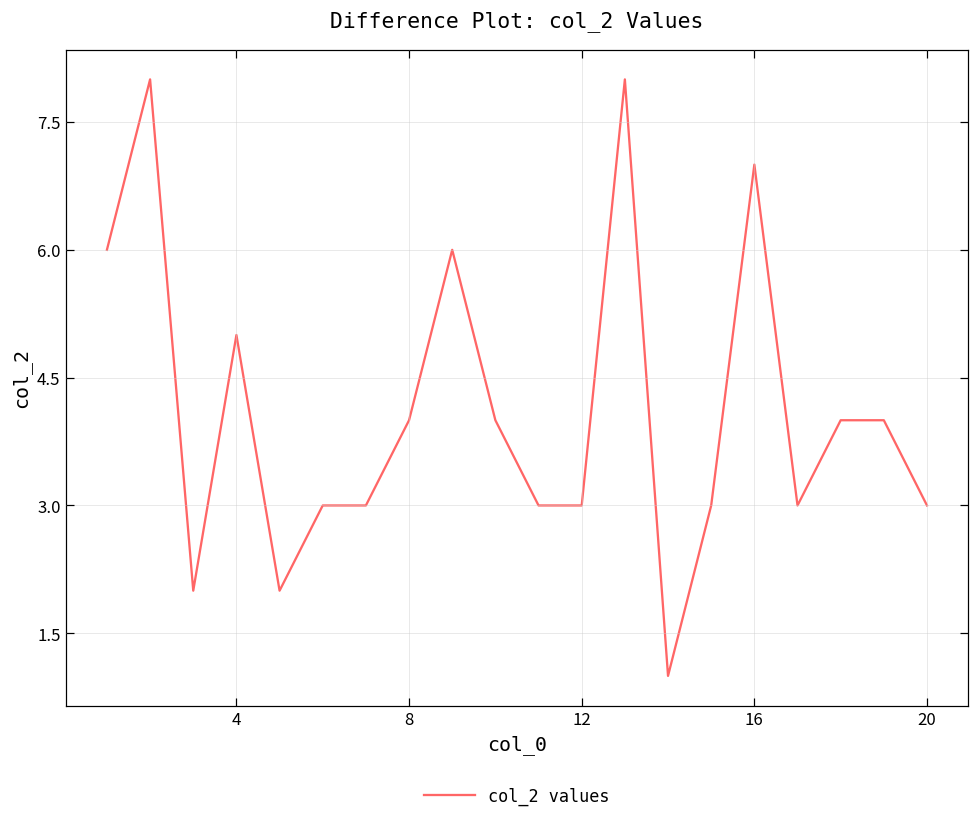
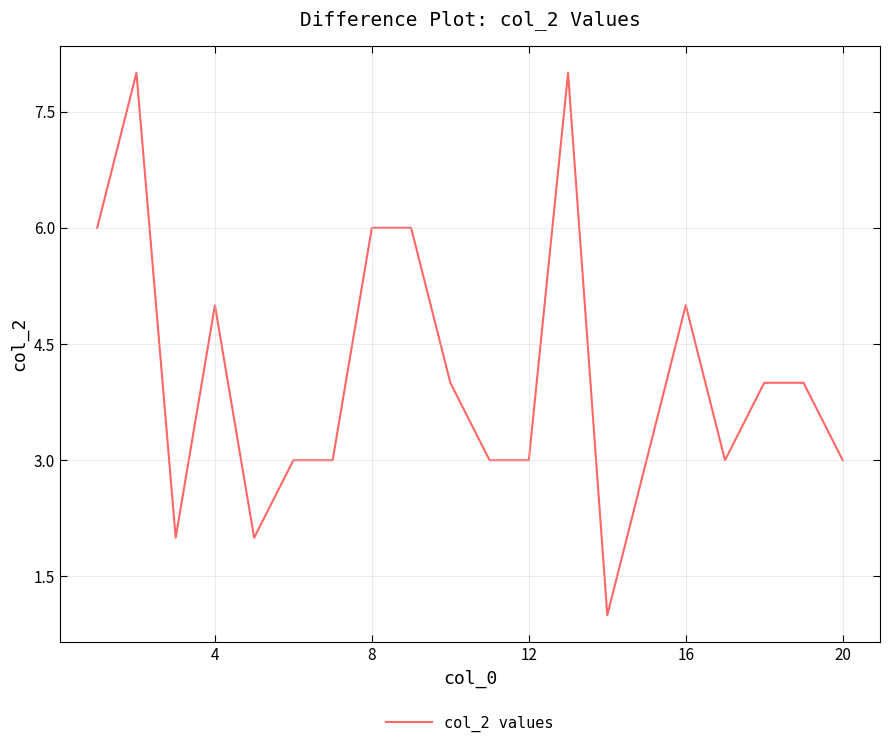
  {
    "4": 5,
-   "8": 4,
+   "8": 6,
    "12": 3,
-   "16": 7,
+   "16": 5,
    "20": 3
  }
